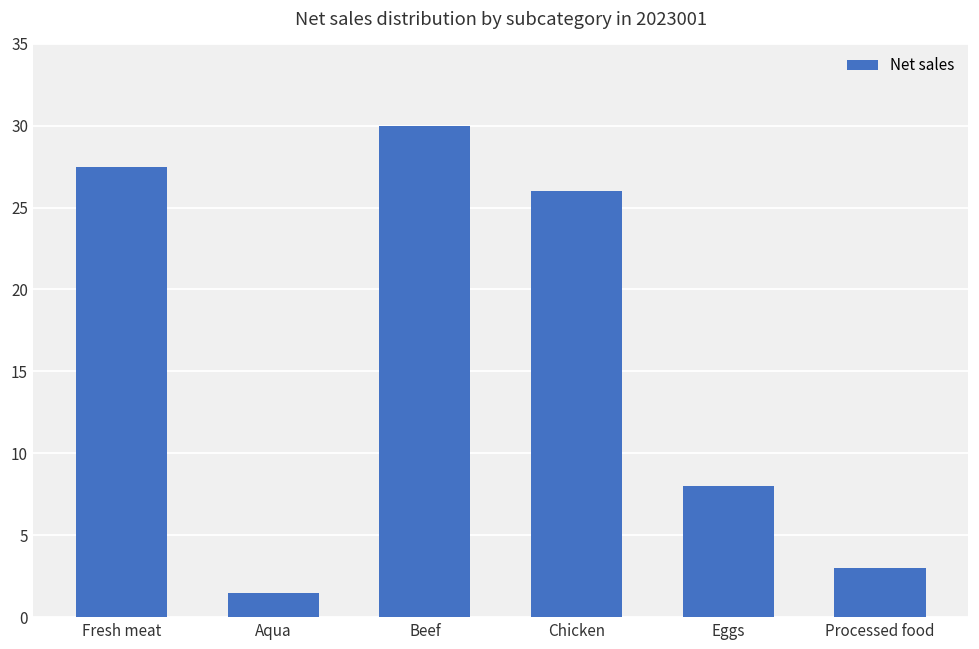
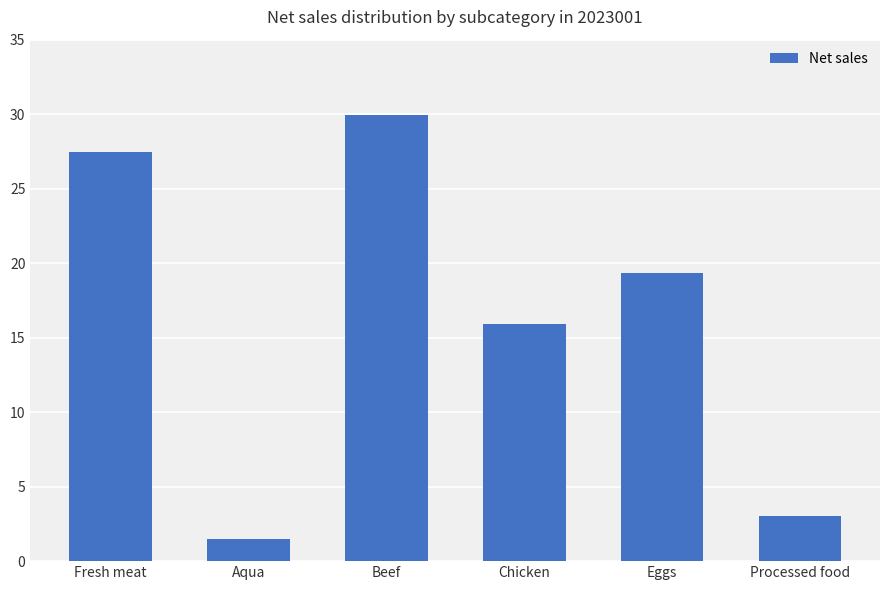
  {
    "Fresh meat": 27.5,
    "Aqua": 1.5,
    "Beef": 30.0,
-   "Chicken": 26.0,
-   "Eggs": 8.0,
+   "Chicken": 15.9,
+   "Eggs": 19.3,
    "Processed food": 3.0
  }
